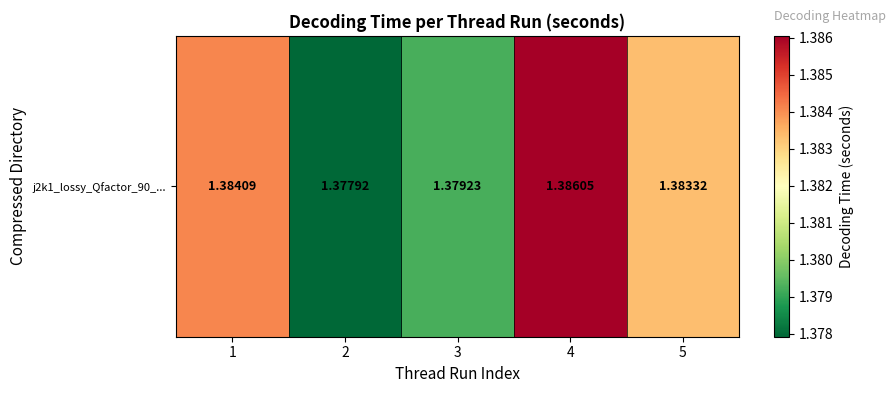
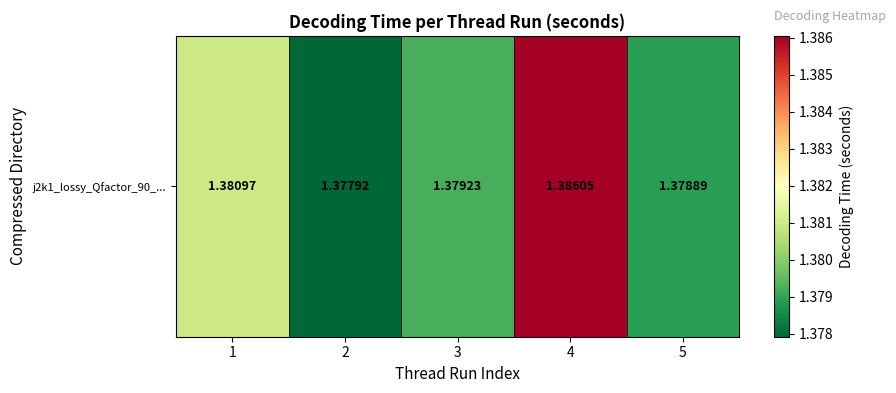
  {
    "j2k1_lossy_Qfactor_90_...": {
-     "1": 1.38409,
+     "1": 1.38097,
      "2": 1.37792,
      "3": 1.37923,
      "4": 1.38605,
-     "5": 1.38332
+     "5": 1.37889
    }
  }
